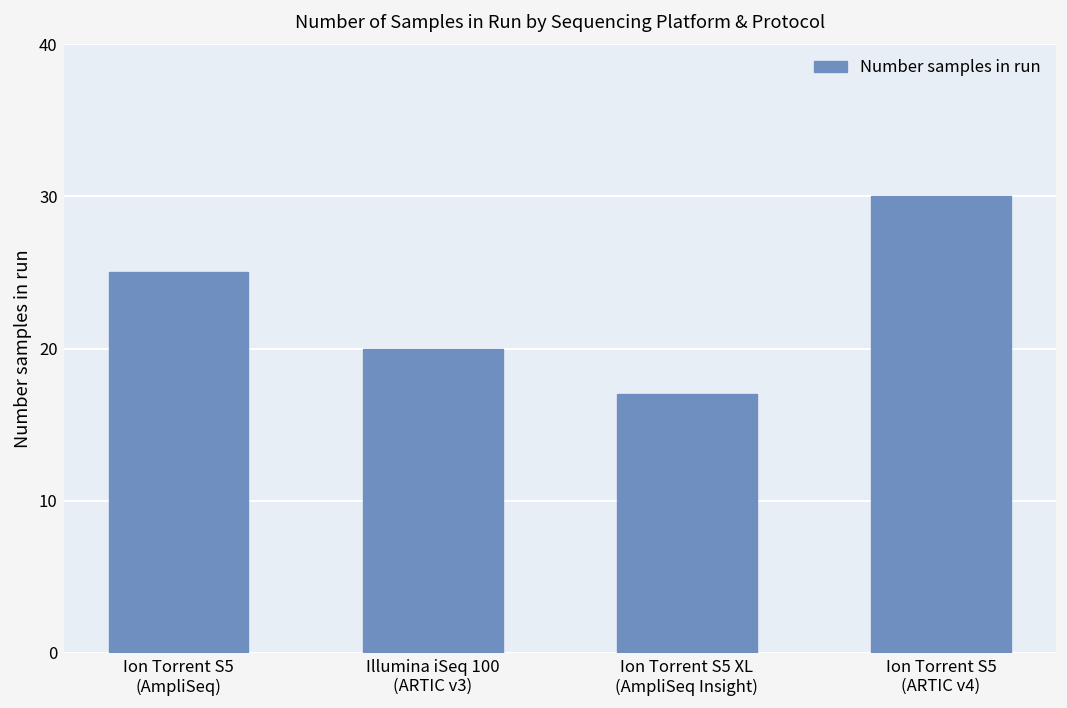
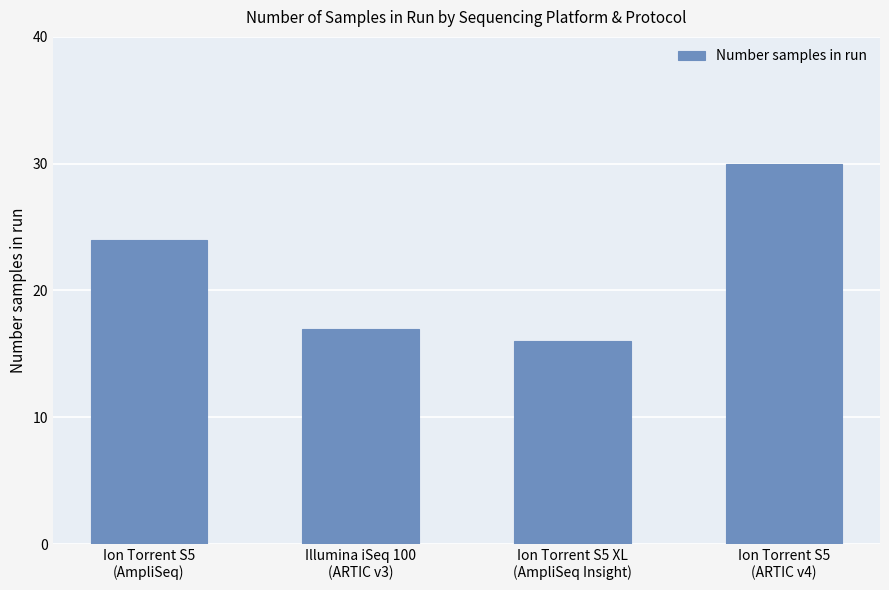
  {
-   "Ion Torrent S5 (AmpliSeq)": 25,
-   "Illumina iSeq 100 (ARTIC v3)": 20,
-   "Ion Torrent S5 XL (AmpliSeq Insight)": 17,
+   "Ion Torrent S5 (AmpliSeq)": 24,
+   "Illumina iSeq 100 (ARTIC v3)": 17,
+   "Ion Torrent S5 XL (AmpliSeq Insight)": 16,
    "Ion Torrent S5 (ARTIC v4)": 30
  }
